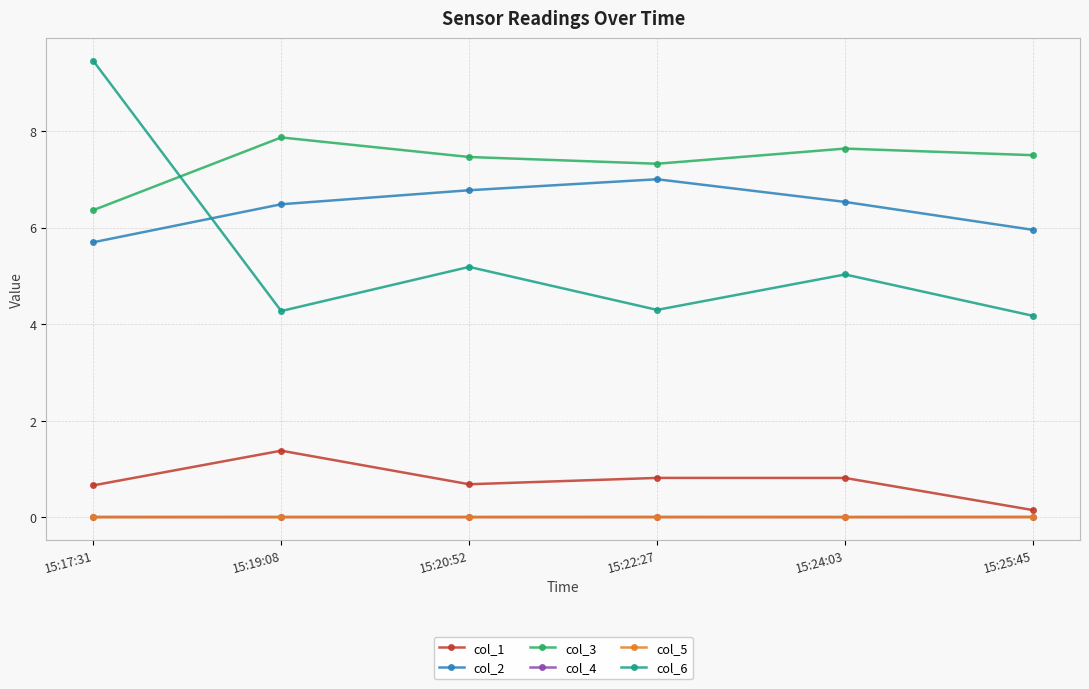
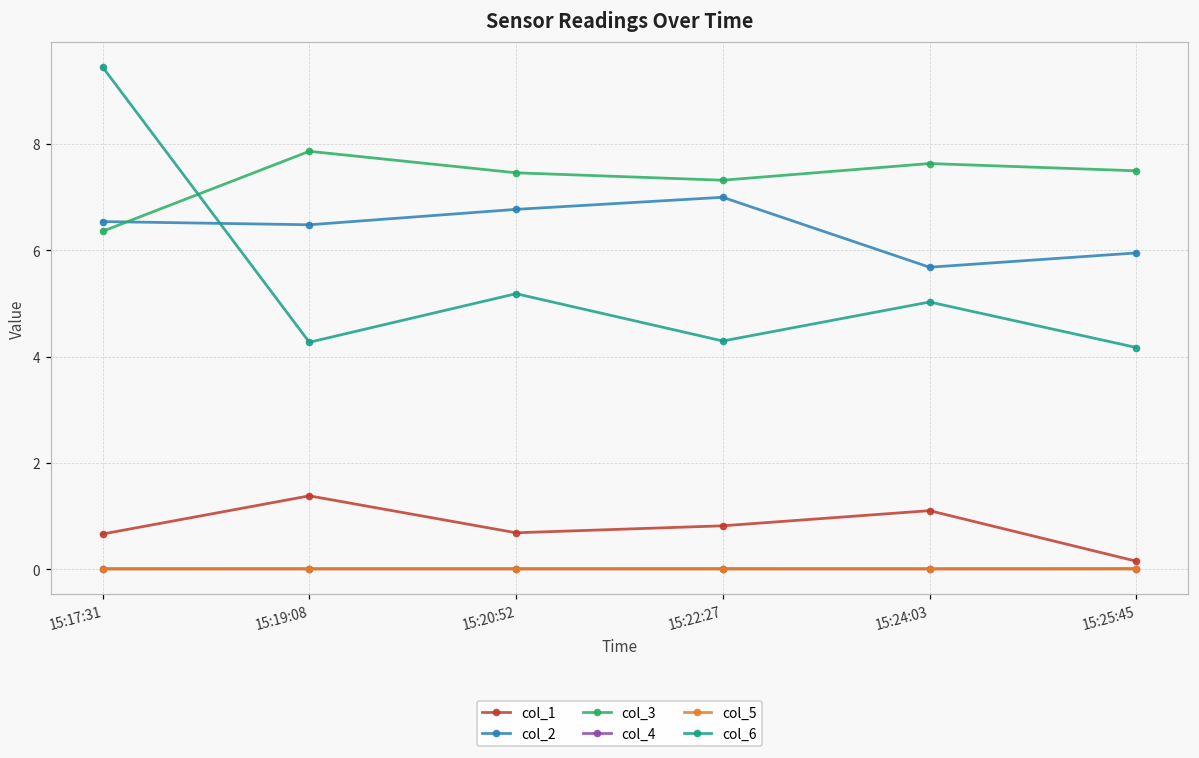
  {
    "col_1": {
      "15:17:31": 0.7,
      "15:19:08": 1.4,
      "15:20:52": 0.7,
      "15:22:27": 0.8,
-     "15:24:03": 0.8,
+     "15:24:03": 1.1,
      "15:25:45": 0.2
    },
    "col_2": {
-     "15:17:31": 5.7,
+     "15:17:31": 6.5,
      "15:19:08": 6.5,
      "15:20:52": 6.8,
      "15:22:27": 7.0,
-     "15:24:03": 6.5,
+     "15:24:03": 5.7,
      "15:25:45": 6.0
    },
    "col_5": {
      "15:17:31": 0.0,
      "15:19:08": 0.0,
      "15:20:52": 0.0,
      "15:22:27": 0.0,
      "15:24:03": 0.0,
      "15:25:45": 0.0
    }
  }
